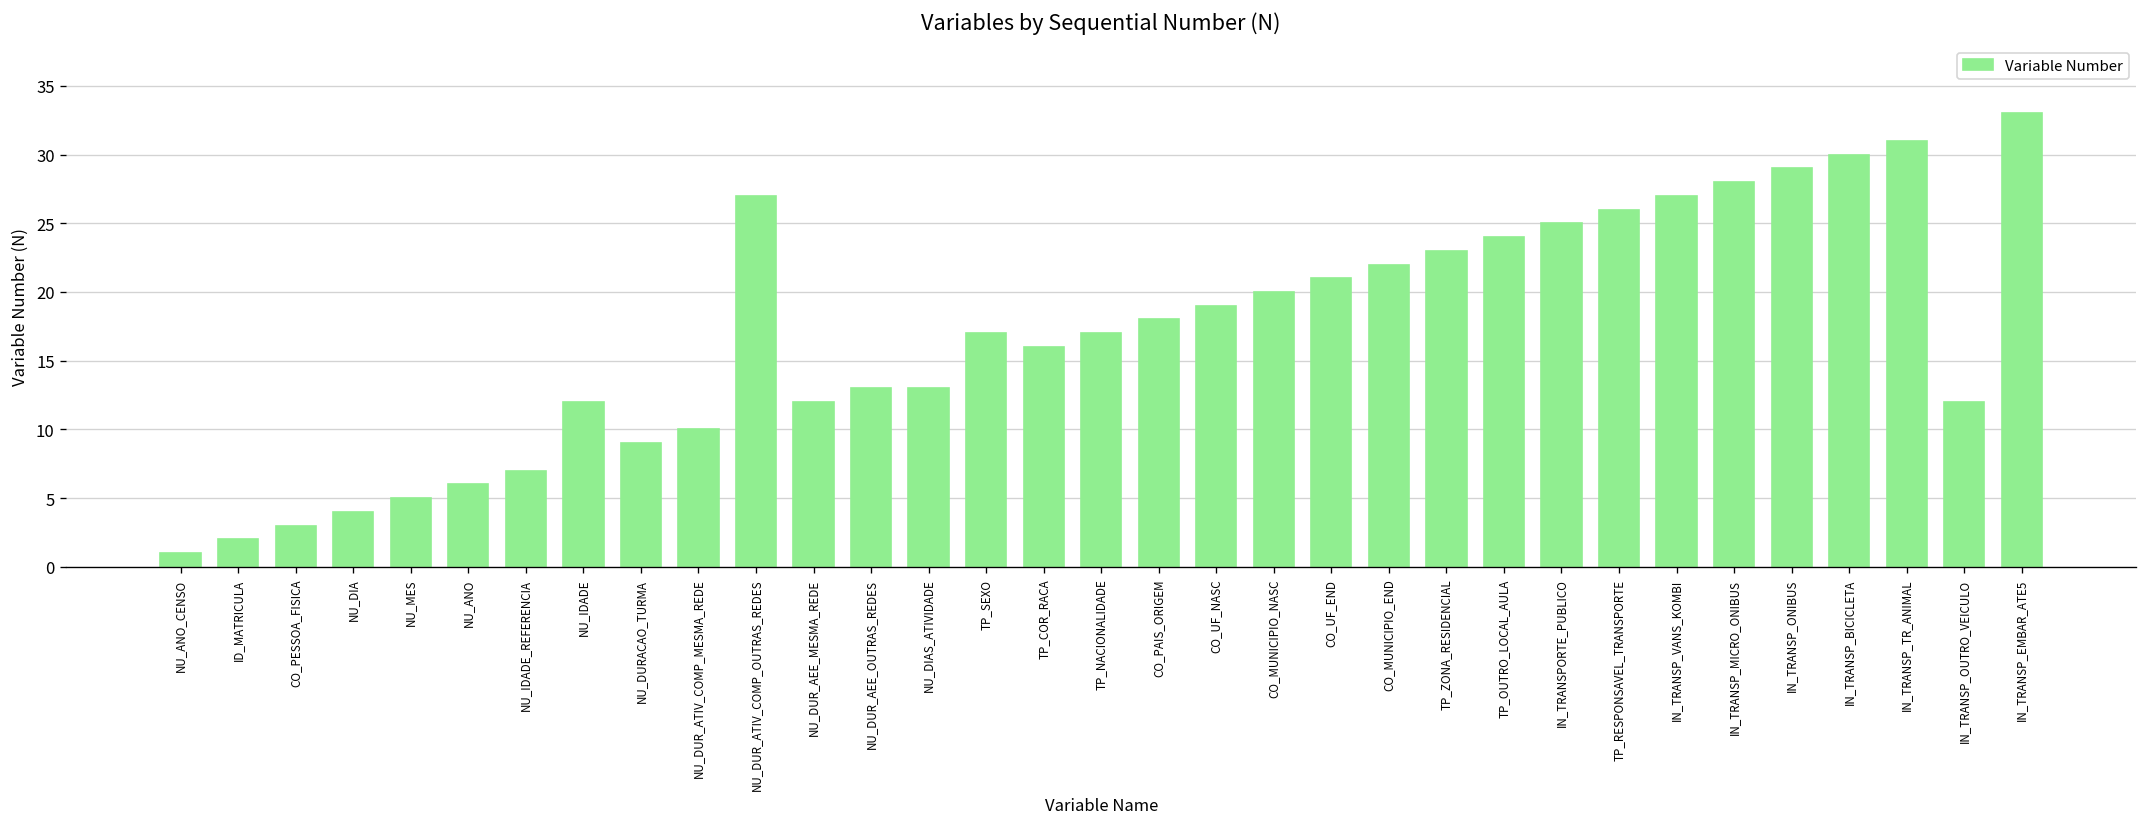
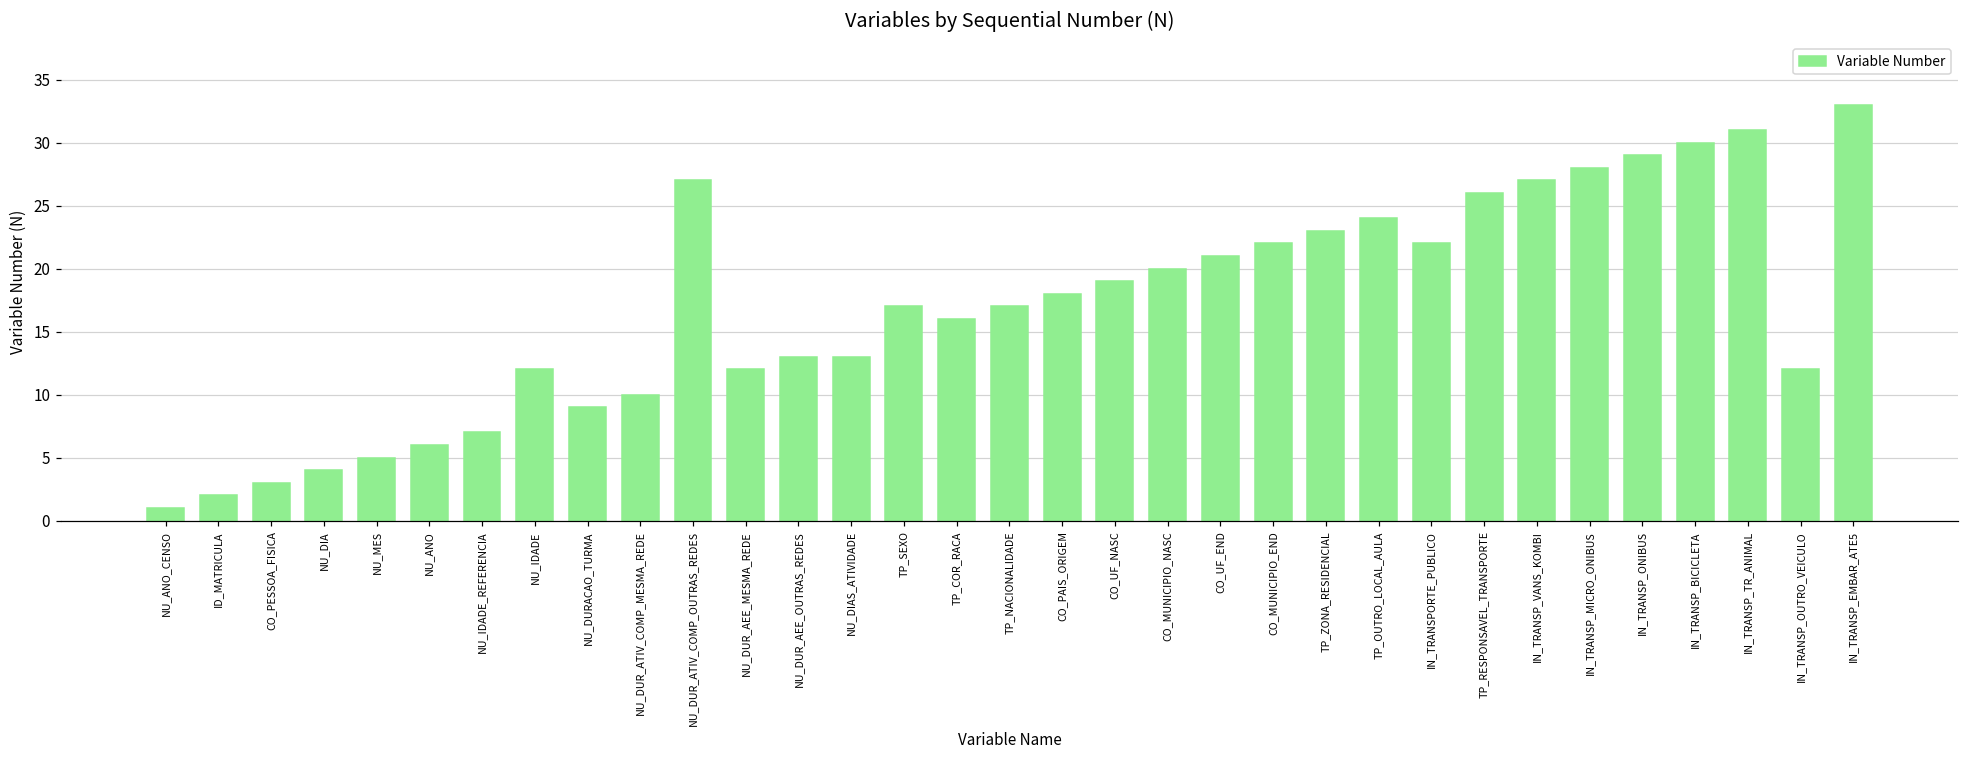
  {
    "NU_ANO_CENSO": 1,
    "ID_MATRICULA": 2,
    "CO_PESSOA_FISICA": 3,
    "NU_DIA": 4,
    "NU_MES": 5,
    "NU_ANO": 6,
    "NU_IDADE_REFERENCIA": 7,
    "NU_IDADE": 12,
    "NU_DURACAO_TURMA": 9,
    "NU_DUR_ATIV_COMP_MESMA_REDE": 10,
    "NU_DUR_ATIV_COMP_OUTRAS_REDES": 27,
    "NU_DUR_AEE_MESMA_REDE": 12,
    "NU_DUR_AEE_OUTRAS_REDES": 13,
    "NU_DIAS_ATIVIDADE": 13,
    "TP_SEXO": 17,
    "TP_COR_RACA": 16,
    "TP_NACIONALIDADE": 17,
    "CO_PAIS_ORIGEM": 18,
    "CO_UF_NASC": 19,
    "CO_MUNICIPIO_NASC": 20,
    "CO_UF_END": 21,
    "CO_MUNICIPIO_END": 22,
    "TP_ZONA_RESIDENCIAL": 23,
    "TP_OUTRO_LOCAL_AULA": 24,
-   "IN_TRANSPORTE_PUBLICO": 25,
+   "IN_TRANSPORTE_PUBLICO": 22,
    "TP_RESPONSAVEL_TRANSPORTE": 26,
    "IN_TRANSP_VANS_KOMBI": 27,
    "IN_TRANSP_MICRO_ONIBUS": 28,
    "IN_TRANSP_ONIBUS": 29,
    "IN_TRANSP_BICICLETA": 30,
    "IN_TRANSP_TR_ANIMAL": 31,
    "IN_TRANSP_OUTRO_VEICULO": 12,
    "IN_TRANSP_EMBAR_ATE5": 33
  }
